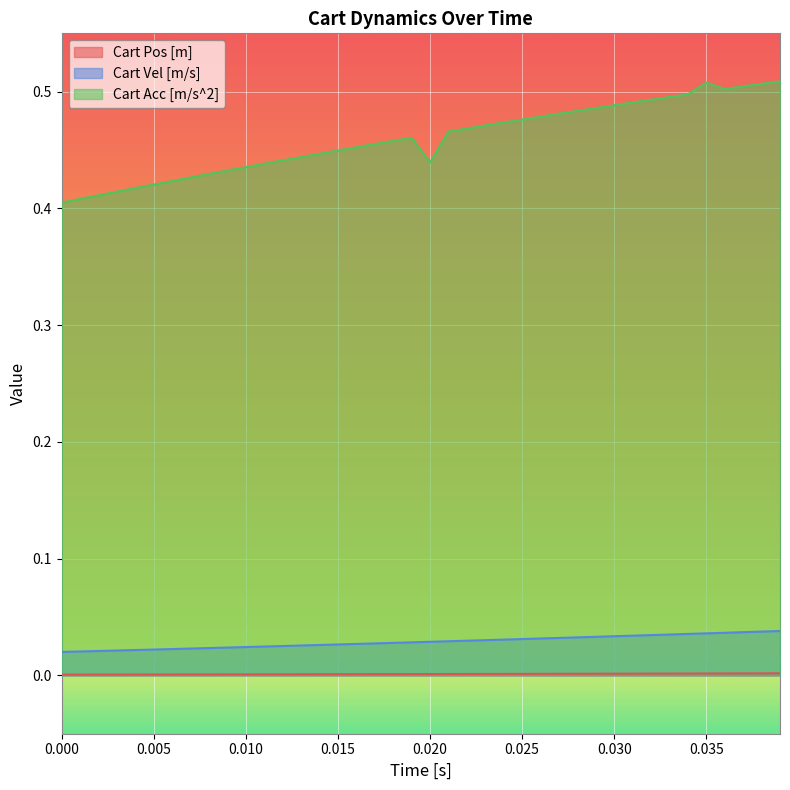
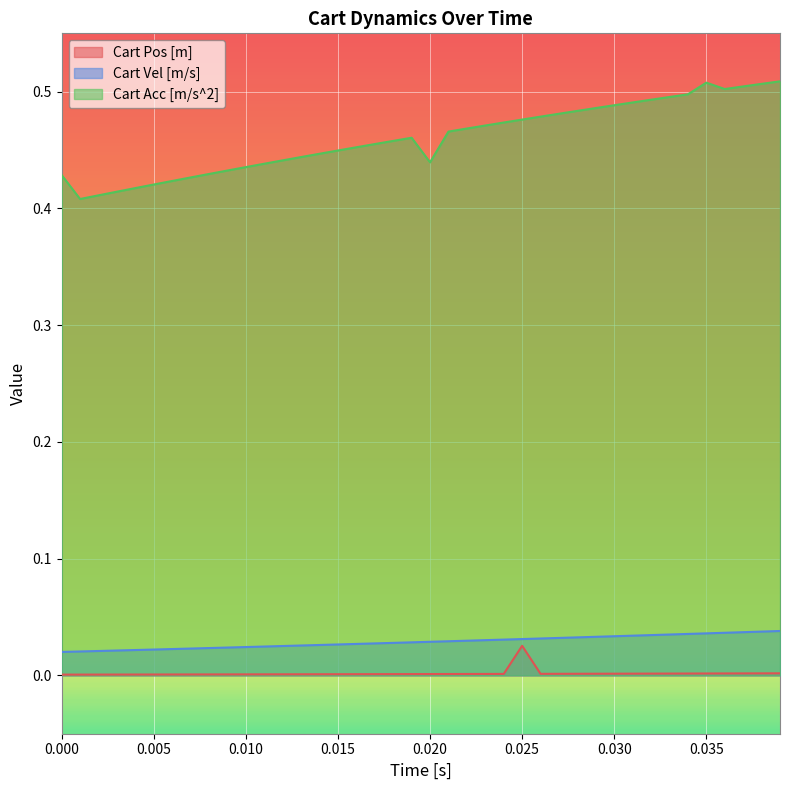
  {
    "Cart Pos [m]": {
      "0.000": 0.001,
      "0.005": 0.001,
      "0.010": 0.001,
      "0.015": 0.001,
      "0.020": 0.001,
-     "0.025": 0.001,
+     "0.025": 0.025,
      "0.030": 0.001,
      "0.035": 0.002
    },
    "Cart Vel [m/s]": {
      "0.000": 0.020,
      "0.005": 0.022,
      "0.010": 0.024,
      "0.015": 0.026,
      "0.020": 0.029,
      "0.025": 0.031,
      "0.030": 0.034,
      "0.035": 0.036
    },
    "Cart Acc [m/s^2]": {
-     "0.000": 0.405,
+     "0.000": 0.429,
      "0.005": 0.420,
      "0.010": 0.435,
      "0.015": 0.450,
      "0.020": 0.440,
      "0.025": 0.476,
      "0.030": 0.488,
      "0.035": 0.508
    }
  }
